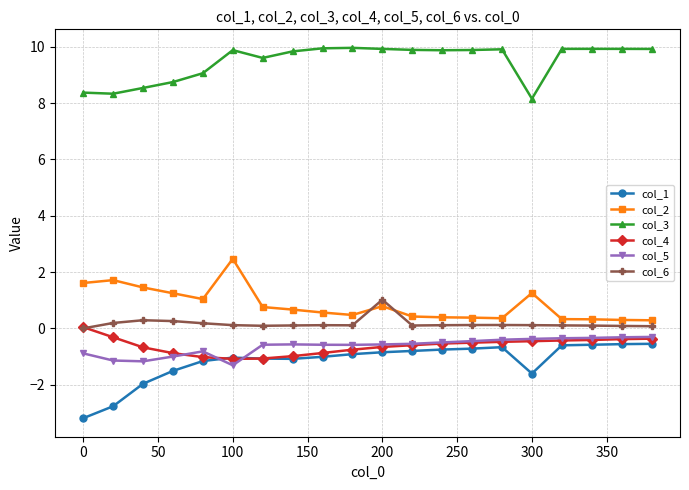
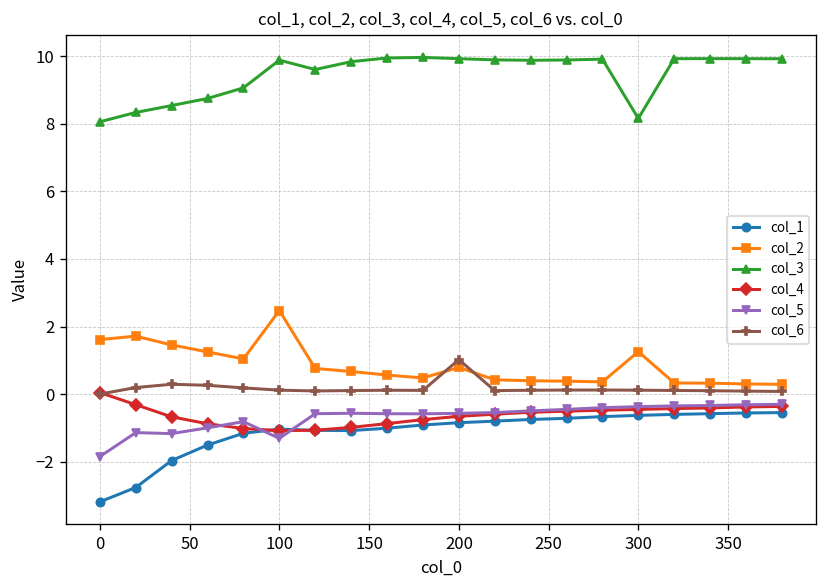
  {
    "col_1": {
      "0": -3.2,
      "200": -0.8,
-     "300": -1.6
+     "300": -0.6
    },
    "col_2": {
      "0": 1.6,
      "100": 2.5,
      "200": 0.8,
      "300": 1.3
    },
    "col_3": {
-     "0": 8.4,
+     "0": 8.1,
      "100": 9.9,
      "200": 9.9,
      "300": 8.2
    },
    "col_5": {
-     "0": -0.9,
+     "0": -1.8,
      "100": -1.3
    },
    "col_6": {
      "100": 0.1,
      "200": 1.0,
      "300": 0.1
    }
  }
